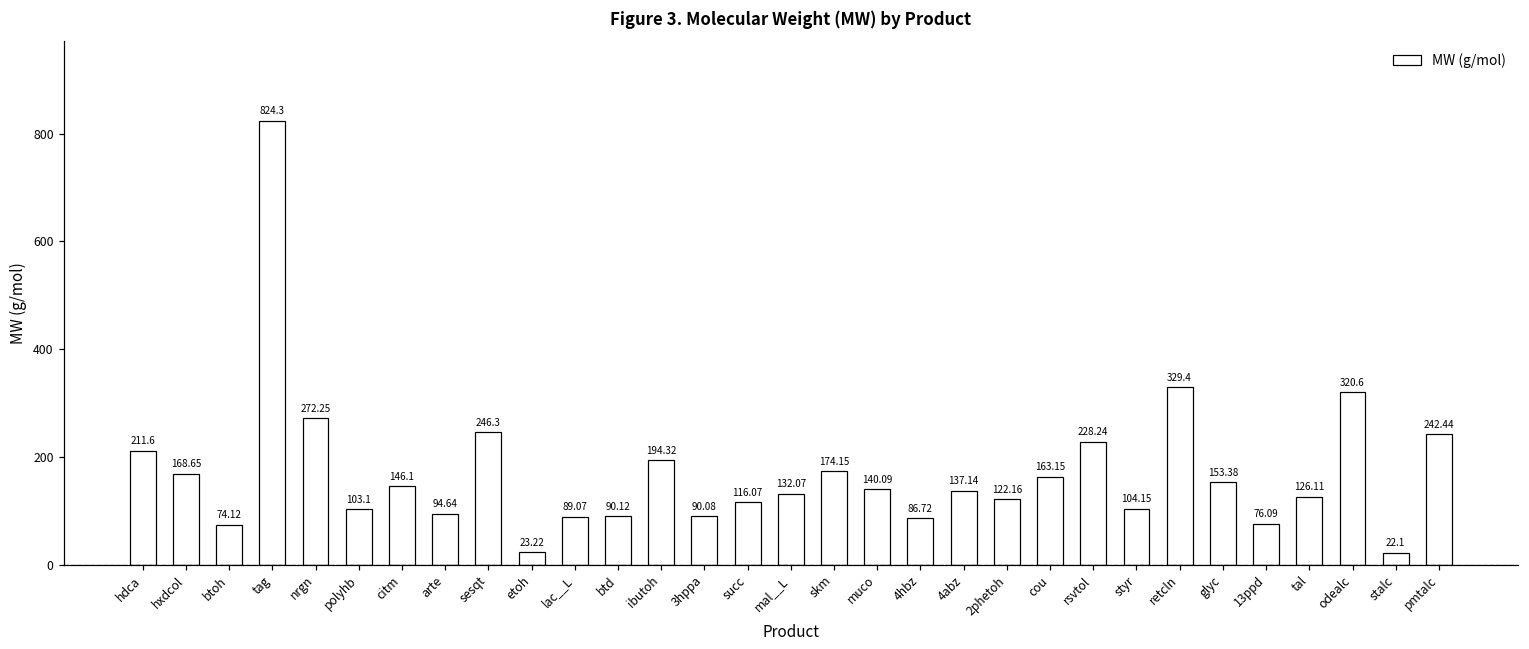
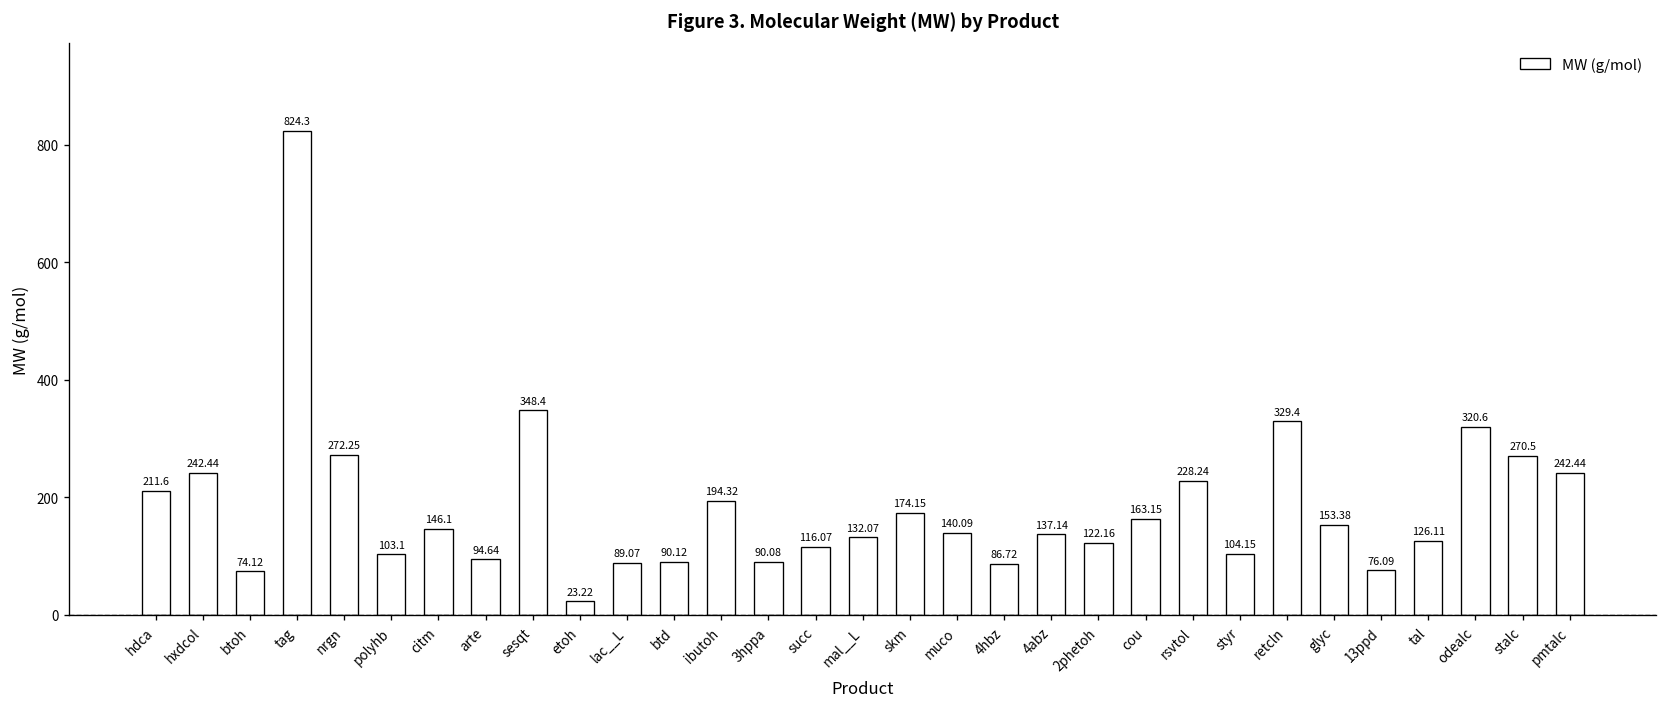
  {
    "hdca": 211.6,
-   "hxdcol": 168.65,
+   "hxdcol": 242.44,
    "btoh": 74.12,
    "tag": 824.3,
    "nrgn": 272.25,
    "polyhb": 103.1,
    "citm": 146.1,
    "arte": 94.64,
-   "sesqt": 246.3,
+   "sesqt": 348.4,
    "etoh": 23.22,
    "lac__L": 89.07,
    "btd": 90.12,
    "ibutoh": 194.32,
    "3hppa": 90.08,
    "succ": 116.07,
    "mal__L": 132.07,
    "skm": 174.15,
    "muco": 140.09,
    "4hbz": 86.72,
    "4abz": 137.14,
    "2phetoh": 122.16,
    "cou": 163.15,
    "rsvtol": 228.24,
    "styr": 104.15,
    "retcln": 329.4,
    "glyc": 153.38,
    "13ppd": 76.09,
    "tal": 126.11,
    "odealc": 320.6,
-   "stalc": 22.1,
+   "stalc": 270.5,
    "pmtalc": 242.44
  }
